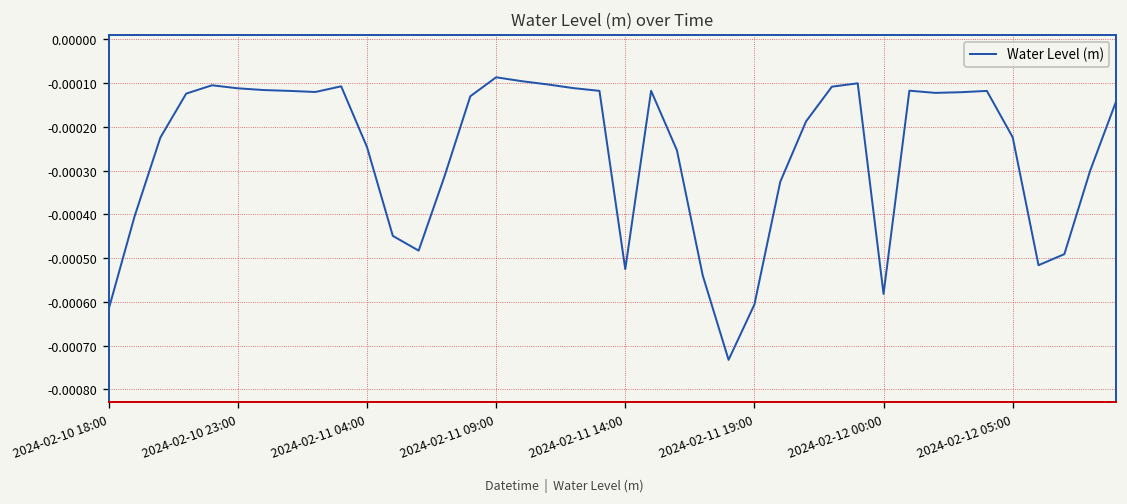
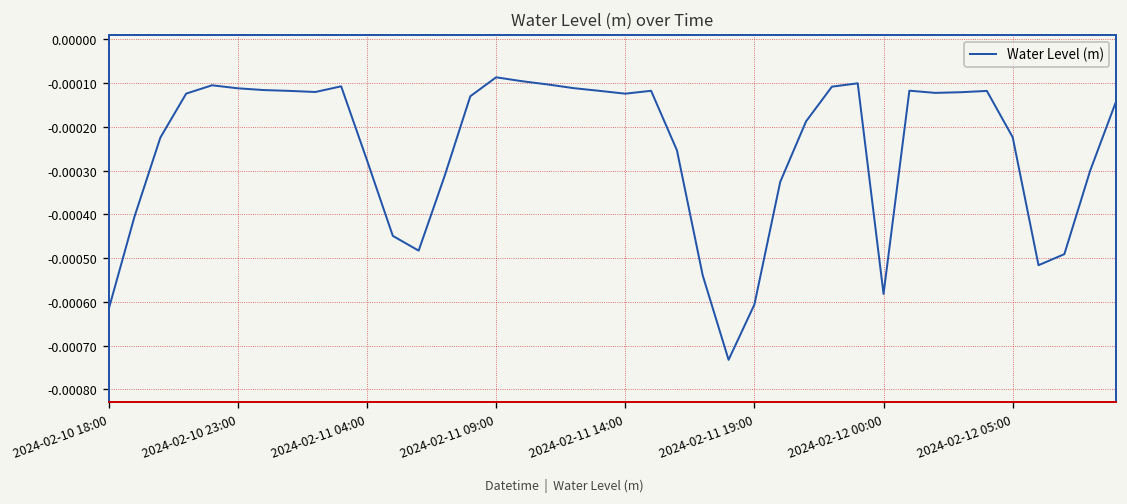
  {
    "2024-02-10 18:00": -0.00062,
    "2024-02-10 23:00": -0.00011,
-   "2024-02-11 04:00": -0.00025,
+   "2024-02-11 04:00": -0.00028,
    "2024-02-11 09:00": -0.00009,
-   "2024-02-11 14:00": -0.00053,
+   "2024-02-11 14:00": -0.00012,
    "2024-02-11 19:00": -0.00061,
    "2024-02-12 00:00": -0.00058,
    "2024-02-12 05:00": -0.00022
  }
